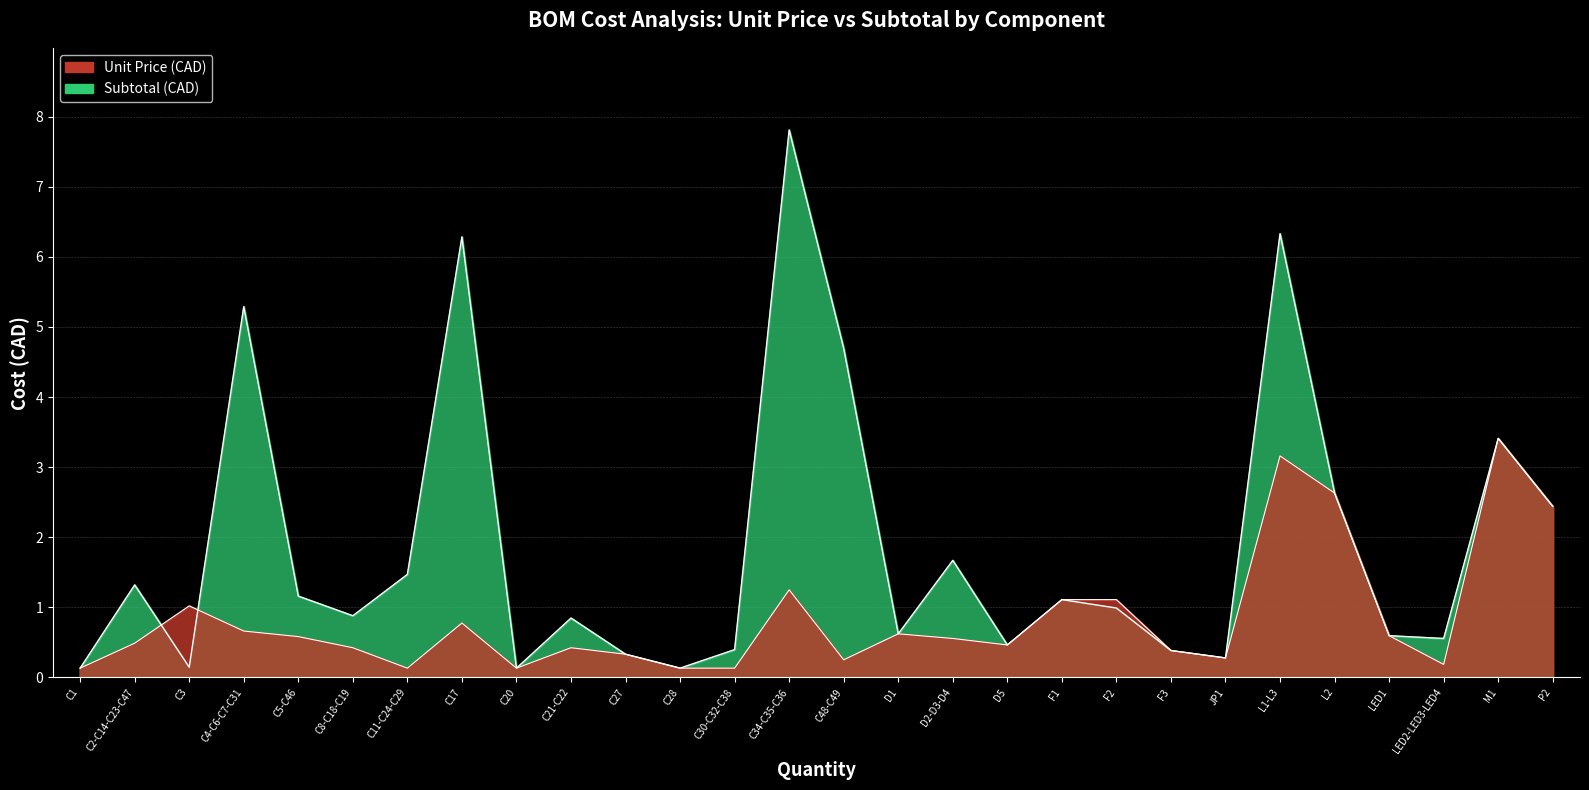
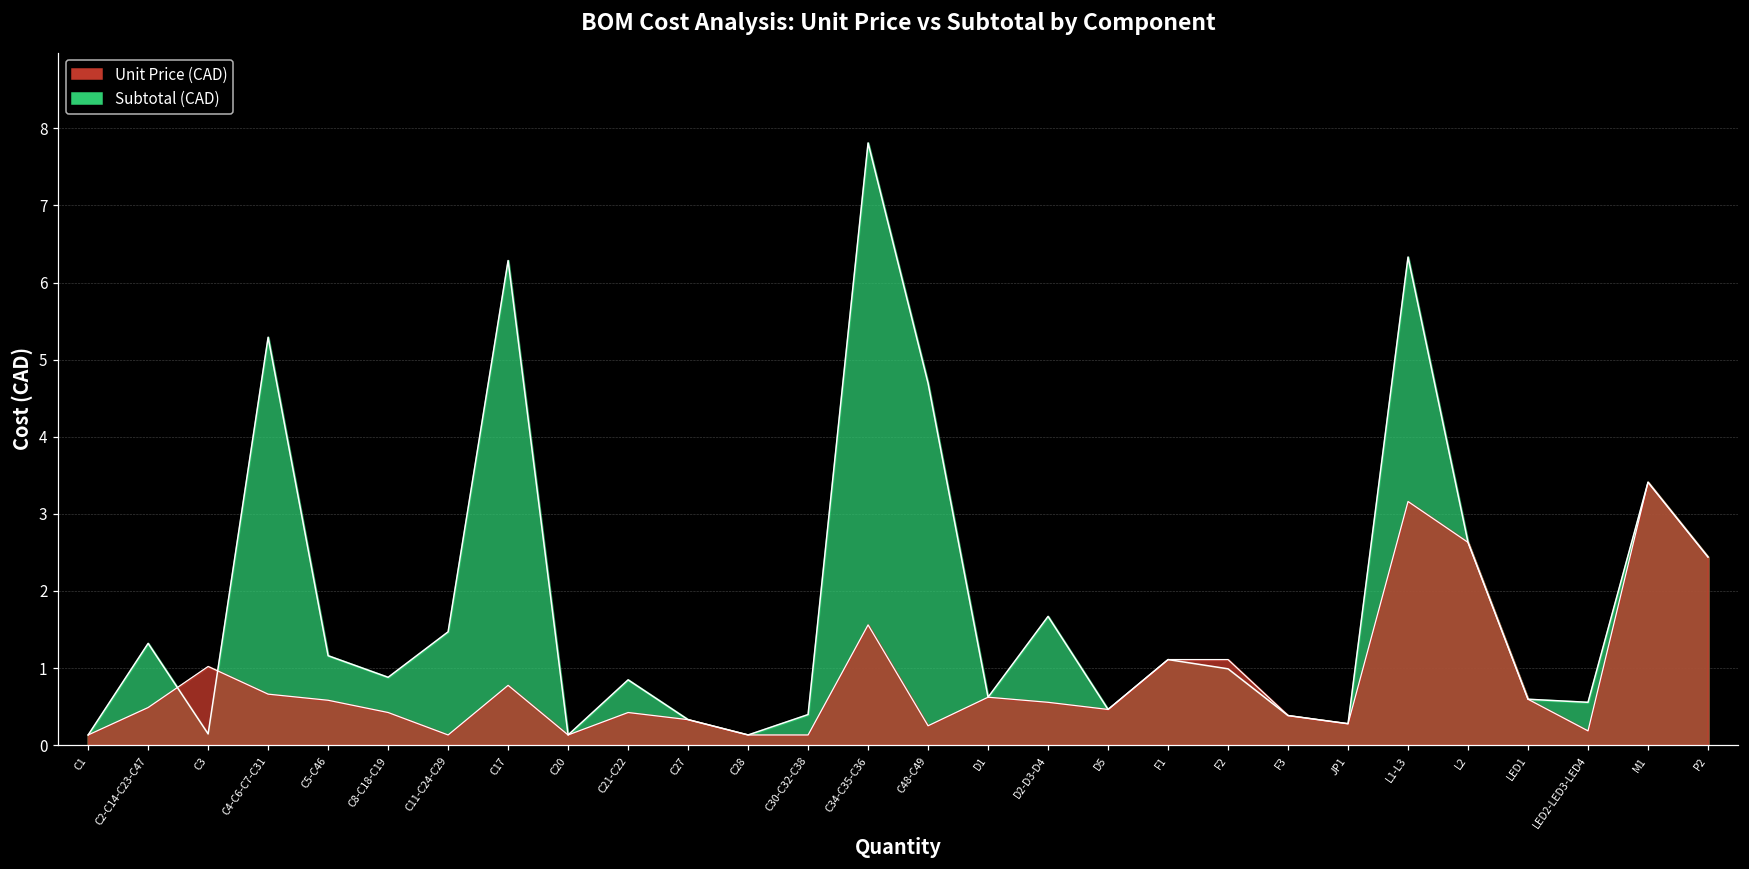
  {
    "Subtotal (CAD)": {
      "C2-C14-C23-C47": 1.3,
      "C3": 0.1,
      "C4-C6-C7-C31": 5.3,
      "C5-C46": 1.2,
      "C8-C18-C19": 0.9,
      "C11-C24-C29": 1.5,
      "C17": 6.3,
      "C21-C22": 0.8,
      "C30-C32-C38": 0.4,
      "C34-C35-C36": 7.8,
      "C48-C49": 4.7,
      "D2-D3-D4": 1.7,
      "F2": 1.0,
      "L1-L3": 6.3,
      "LED2-LED3-LED4": 0.6
    },
    "Unit Price (CAD)": {
      "C2-C14-C23-C47": 0.5,
      "C3": 1.0,
      "C4-C6-C7-C31": 0.7,
      "C5-C46": 0.6,
      "C8-C18-C19": 0.4,
      "C11-C24-C29": 0.1,
      "C17": 0.8,
      "C21-C22": 0.4,
      "C30-C32-C38": 0.1,
-     "C34-C35-C36": 1.3,
+     "C34-C35-C36": 1.6,
      "C48-C49": 0.3,
      "D2-D3-D4": 0.6,
      "F2": 1.1,
      "L1-L3": 3.2,
      "LED2-LED3-LED4": 0.2
    }
  }
